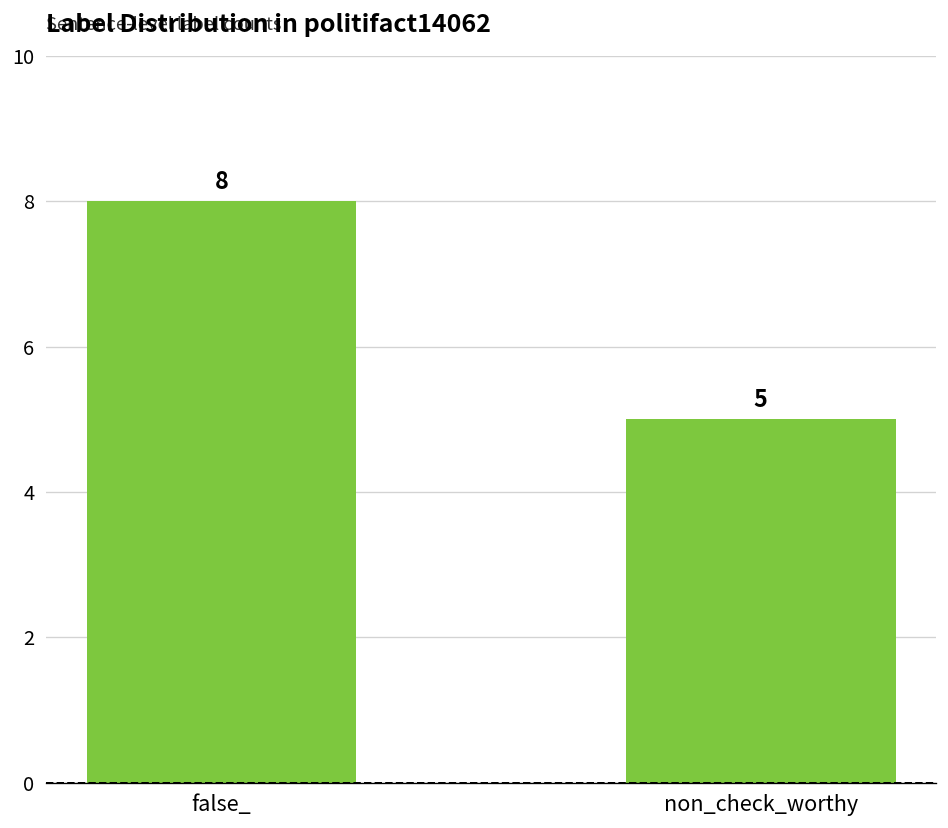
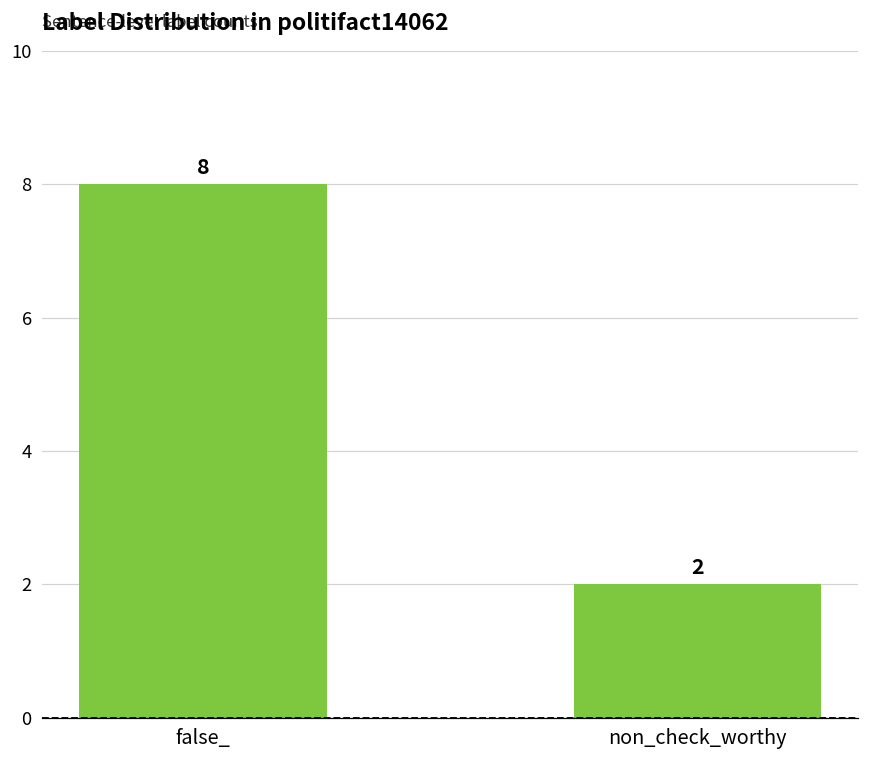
  {
    "false_": 8,
-   "non_check_worthy": 5
+   "non_check_worthy": 2
  }
